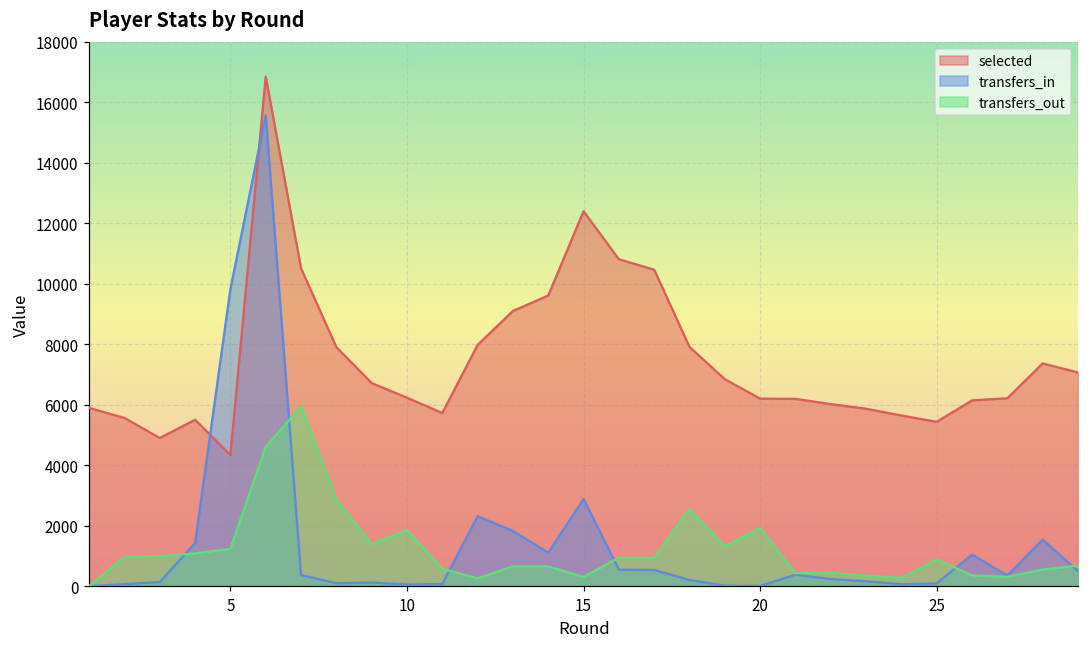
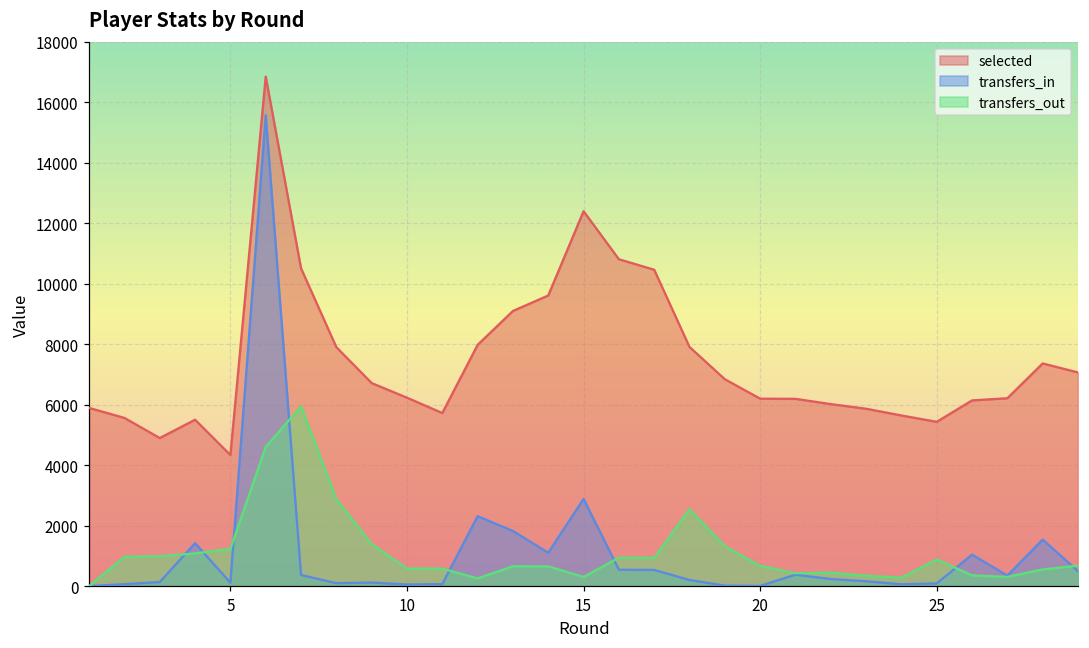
  {
    "selected": {
      "5": 4300,
      "10": 6200,
      "15": 12400,
      "20": 6200,
      "25": 5400
    },
    "transfers_in": {
-     "5": 9800,
+     "5": 100,
      "10": 100,
      "15": 2900,
      "20": 0,
      "25": 100
    },
    "transfers_out": {
      "5": 1200,
-     "10": 1900,
+     "10": 600,
      "15": 300,
-     "20": 1900,
+     "20": 700,
      "25": 900
    }
  }
